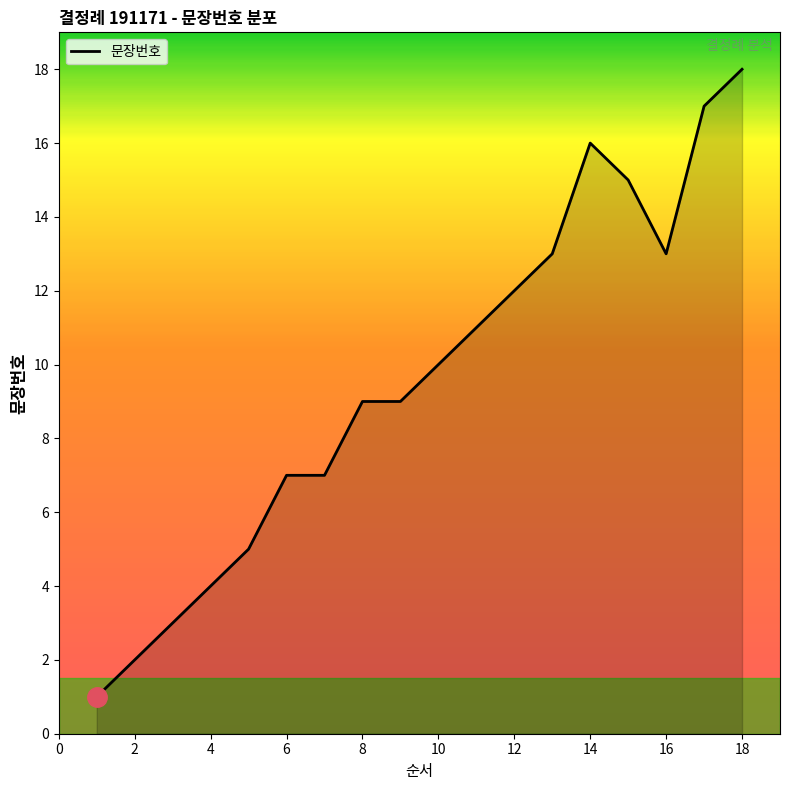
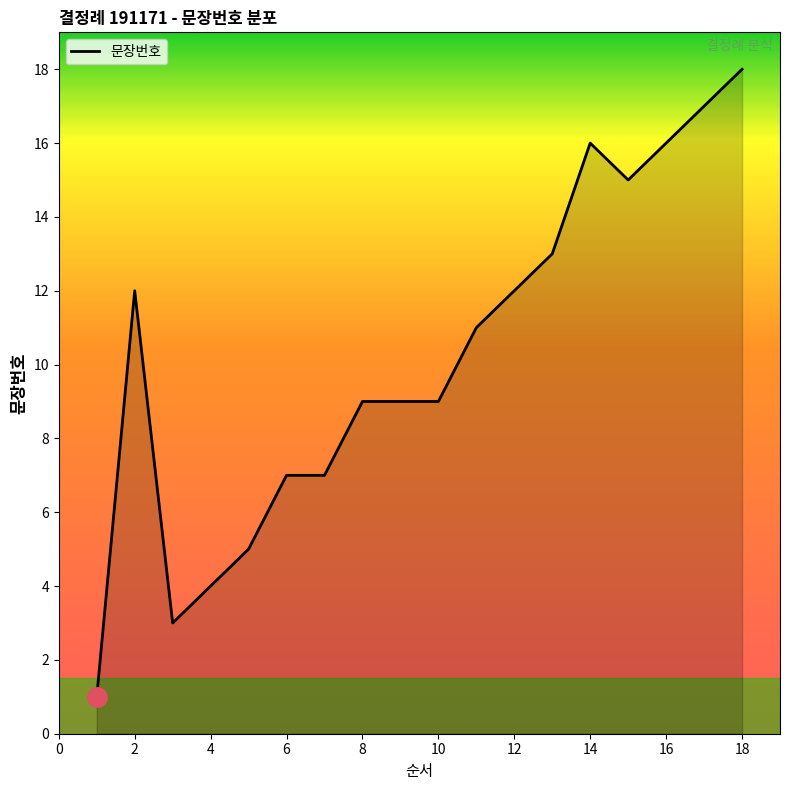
  {
    "문장번호": {
-     "2": 2,
+     "2": 12,
      "4": 4,
      "6": 7,
      "8": 9,
-     "10": 10,
+     "10": 9,
      "12": 12,
      "14": 16,
-     "16": 13,
+     "16": 16,
      "18": 18
    }
  }
